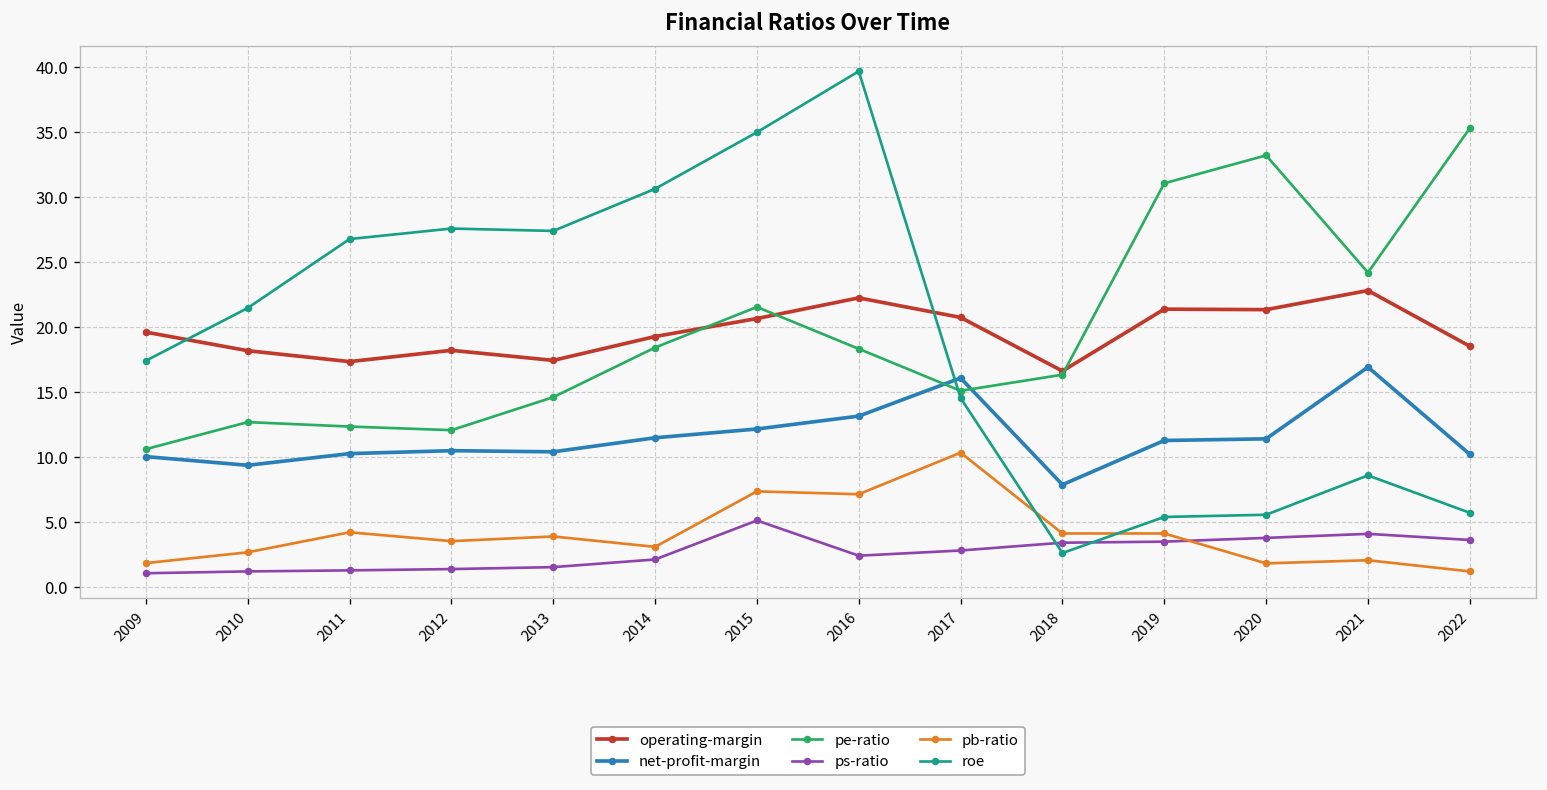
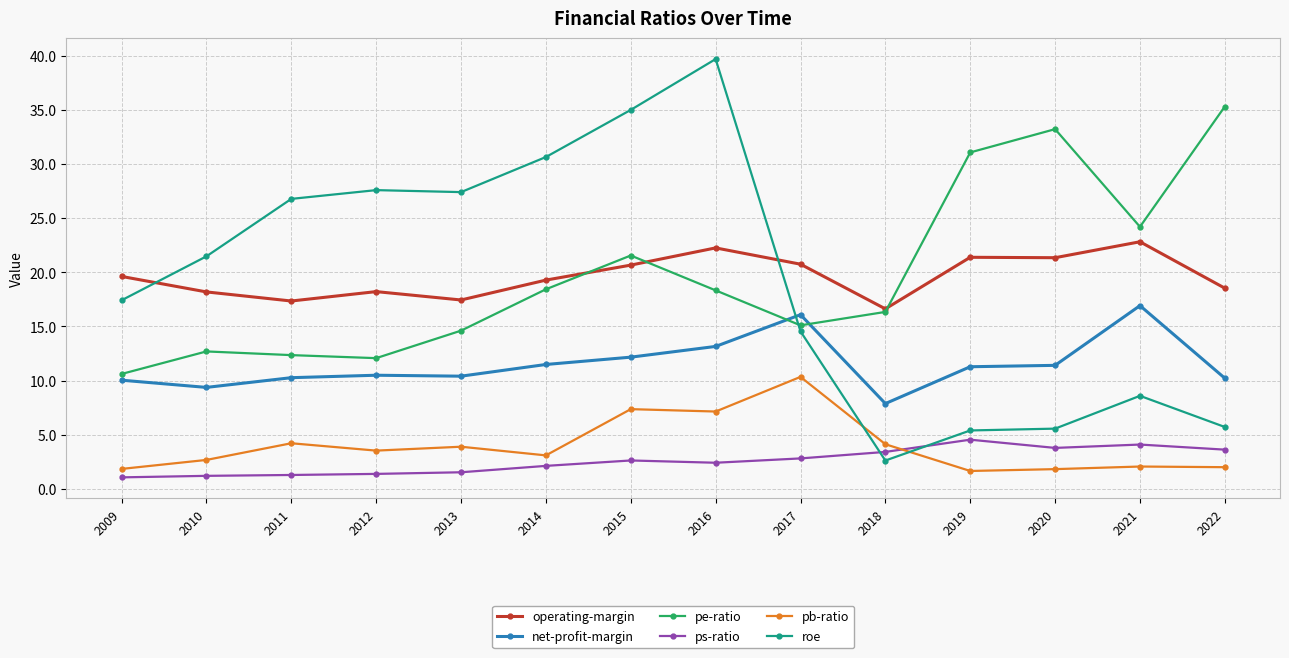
  {
    "operating-margin": {
      "2009": 19.6,
      "2010": 18.2,
      "2011": 17.3,
      "2012": 18.2,
      "2013": 17.4,
      "2014": 19.3,
      "2015": 20.7,
      "2016": 22.3,
      "2017": 20.7,
      "2018": 16.6,
      "2019": 21.4,
      "2020": 21.3,
      "2021": 22.8,
      "2022": 18.5
    },
    "net-profit-margin": {
      "2009": 10.0,
      "2010": 9.4,
      "2011": 10.3,
      "2012": 10.5,
      "2013": 10.4,
      "2014": 11.5,
      "2015": 12.2,
      "2016": 13.2,
      "2017": 16.1,
      "2018": 7.9,
      "2019": 11.3,
      "2020": 11.4,
      "2021": 16.9,
      "2022": 10.2
    },
    "ps-ratio": {
      "2009": 1.1,
      "2010": 1.2,
      "2011": 1.3,
      "2012": 1.4,
      "2013": 1.5,
      "2014": 2.1,
-     "2015": 5.1,
+     "2015": 2.6,
      "2016": 2.4,
      "2017": 2.8,
      "2018": 3.4,
-     "2019": 3.5,
+     "2019": 4.5,
      "2020": 3.8,
      "2021": 4.1,
      "2022": 3.6
    },
    "pb-ratio": {
      "2009": 1.8,
      "2010": 2.7,
      "2011": 4.2,
      "2012": 3.5,
      "2013": 3.9,
      "2014": 3.1,
      "2015": 7.4,
      "2016": 7.1,
      "2017": 10.3,
      "2018": 4.1,
-     "2019": 4.1,
+     "2019": 1.7,
      "2020": 1.8,
      "2021": 2.1,
-     "2022": 1.2
+     "2022": 2.0
    }
  }
